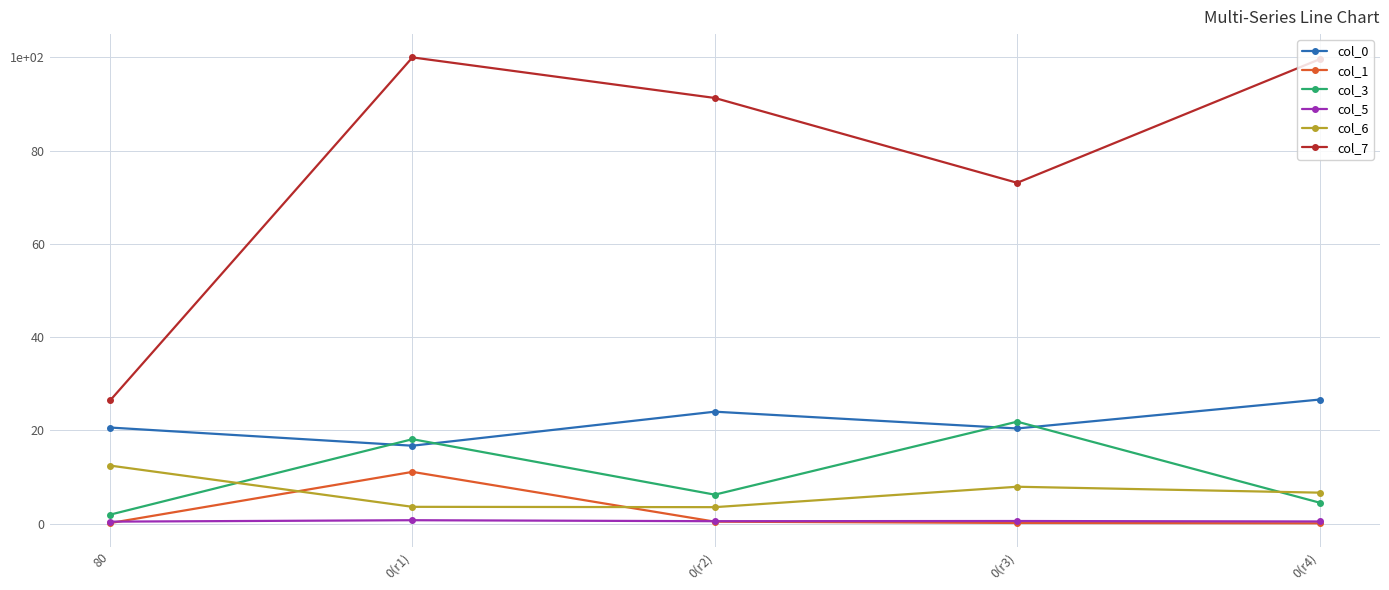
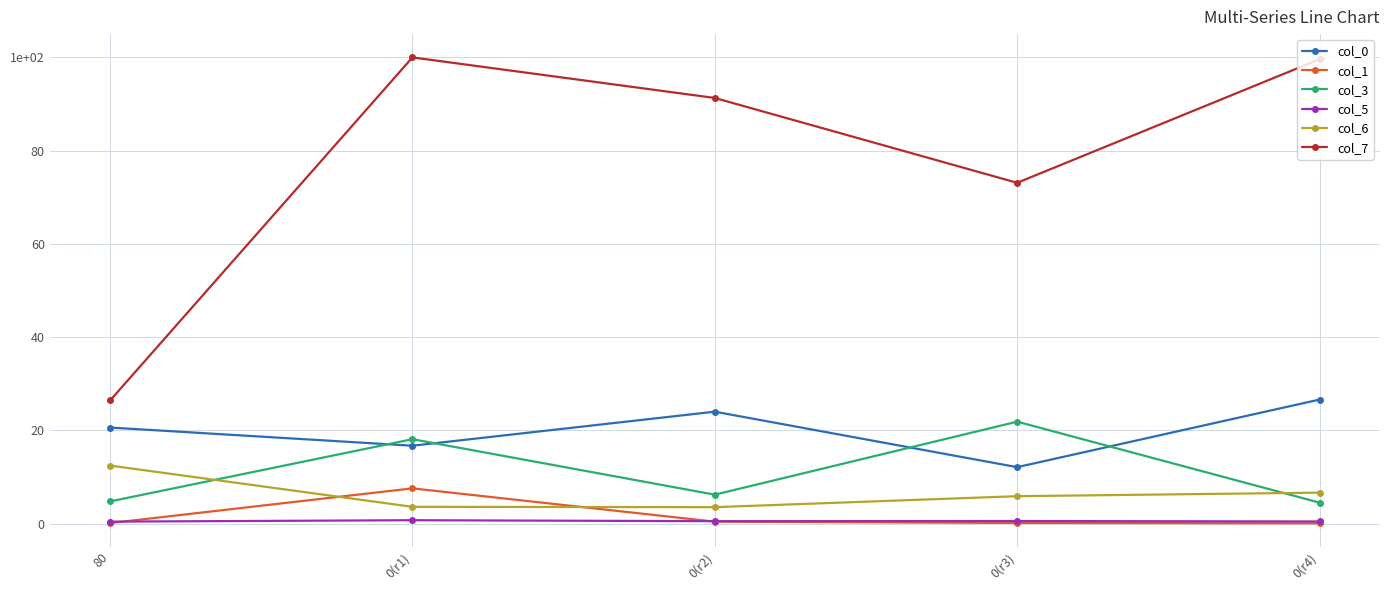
  {
    "col_0": {
      "80": 21,
      "0(r1)": 17,
      "0(r2)": 24,
-     "0(r3)": 20,
+     "0(r3)": 12,
      "0(r4)": 27
    },
    "col_1": {
-     "0(r1)": 11
+     "0(r1)": 8
    },
    "col_3": {
-     "80": 2,
+     "80": 5,
      "0(r1)": 18,
      "0(r2)": 6,
      "0(r3)": 22,
      "0(r4)": 4
    },
    "col_5": {
      "0(r1)": 1
    },
    "col_6": {
      "80": 12,
      "0(r1)": 4,
      "0(r2)": 4,
-     "0(r3)": 8,
+     "0(r3)": 6,
      "0(r4)": 7
    },
    "col_7": {
      "80": 26,
      "0(r1)": 100,
      "0(r2)": 91,
      "0(r3)": 73
    }
  }
